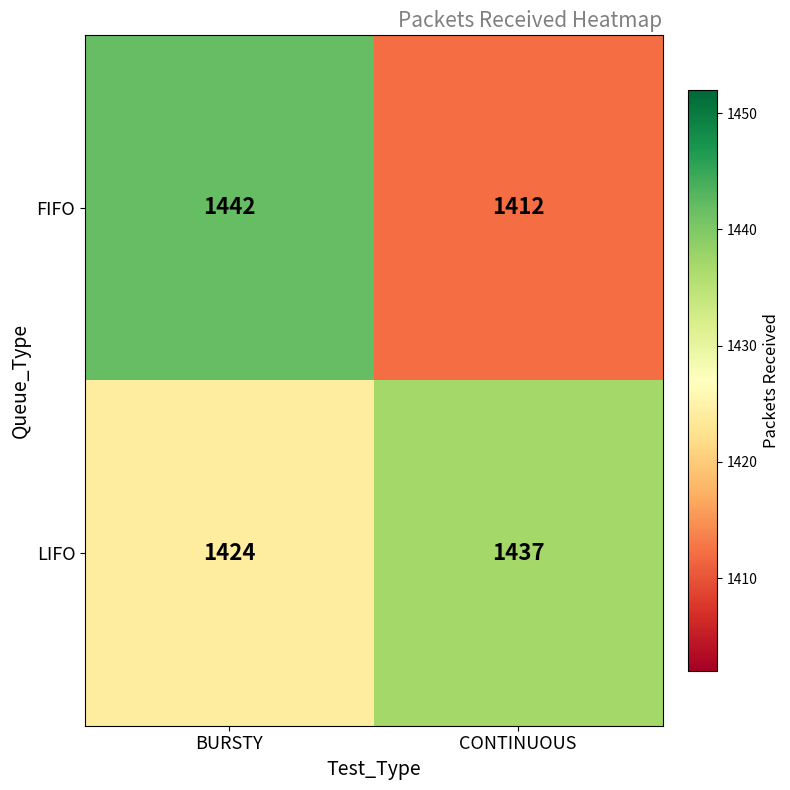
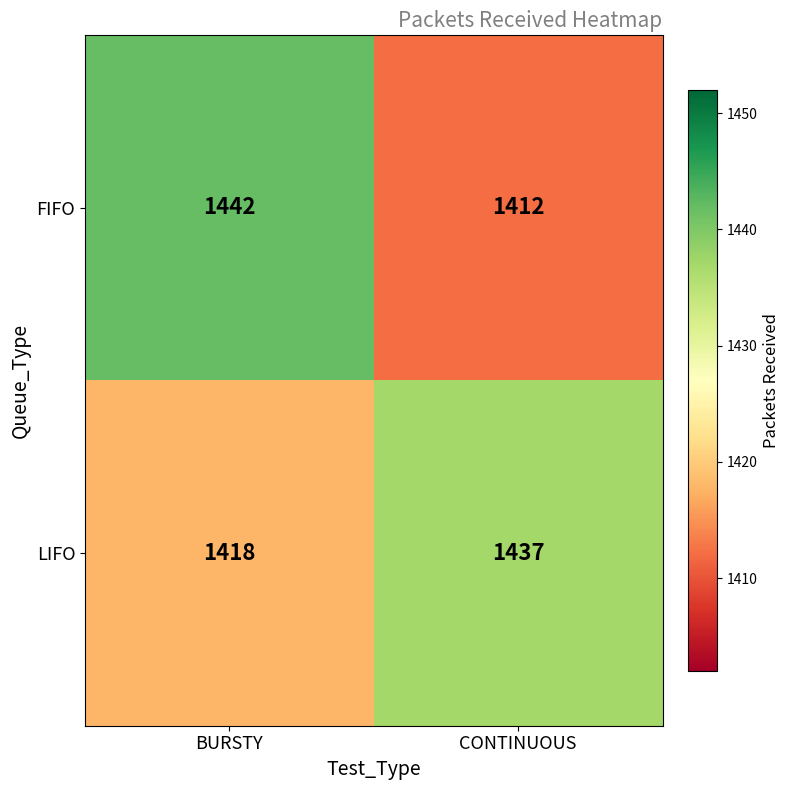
  {
    "FIFO": {
      "BURSTY": 1442,
      "CONTINUOUS": 1412
    },
    "LIFO": {
-     "BURSTY": 1424,
+     "BURSTY": 1418,
      "CONTINUOUS": 1437
    }
  }
